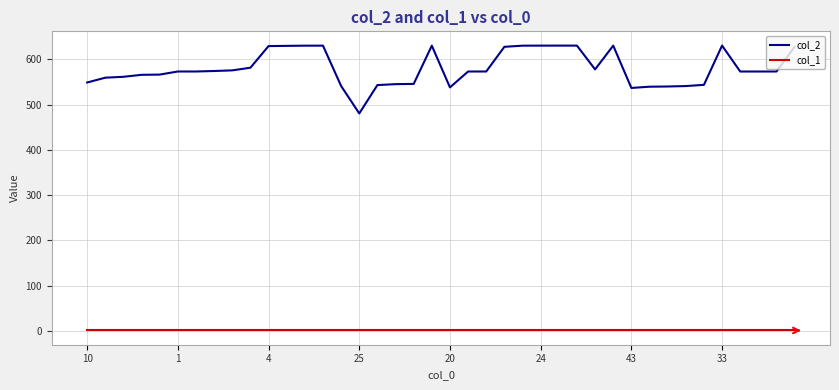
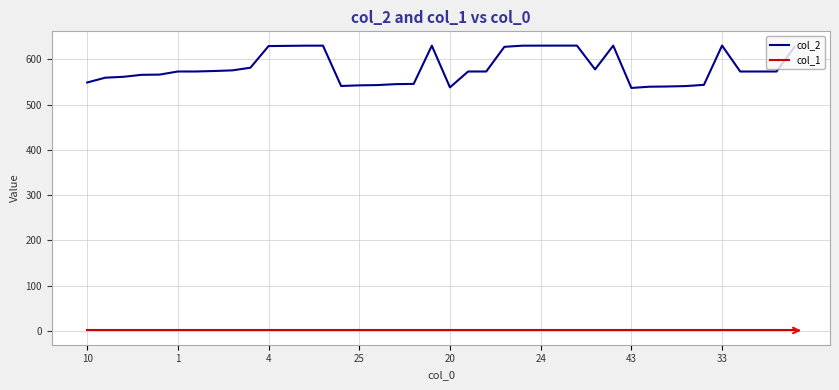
  {
    "col_2": {
      "10": 550,
-     "25": 480,
+     "25": 540,
      "20": 540,
      "43": 540
    },
    "col_1": {
      "10": 0,
      "25": 0,
      "20": 0,
      "43": 0
    }
  }
